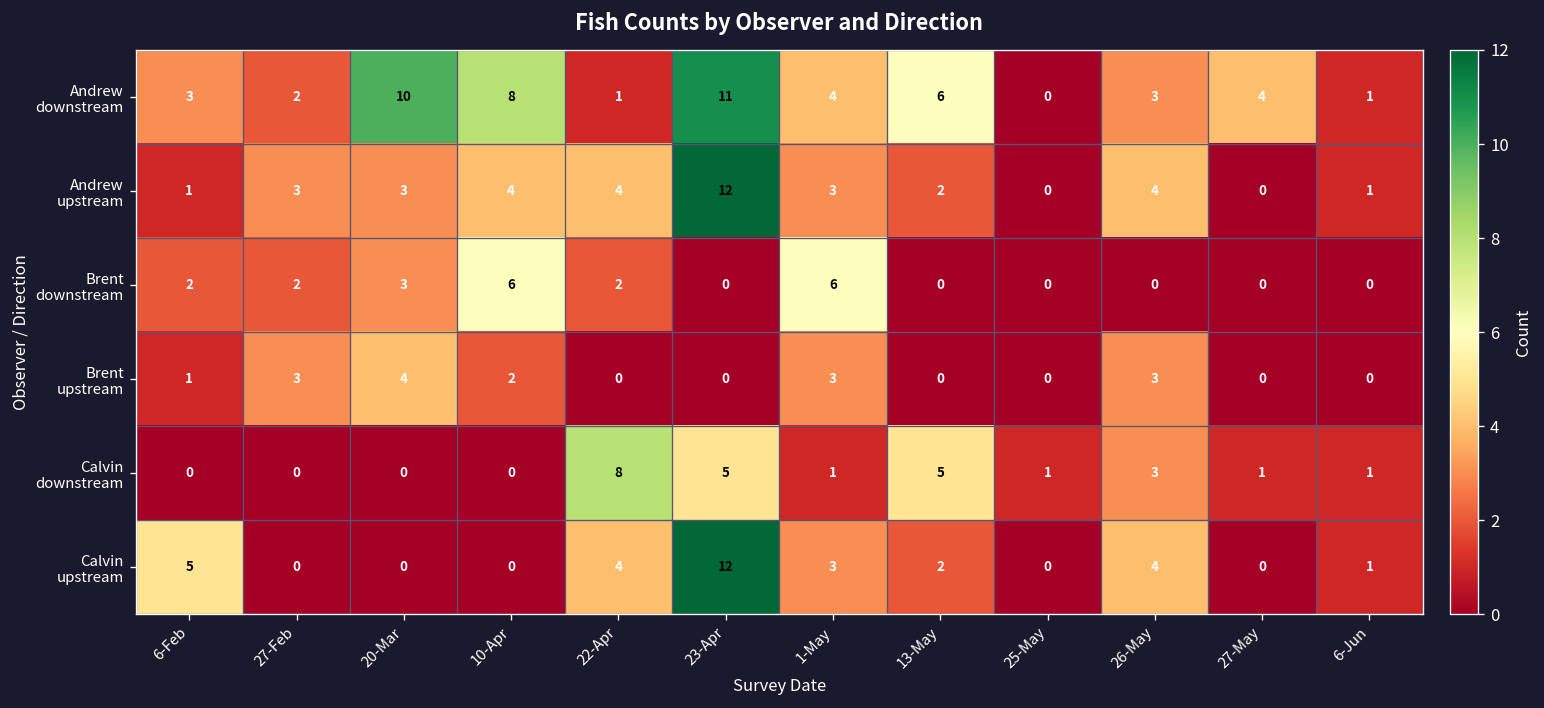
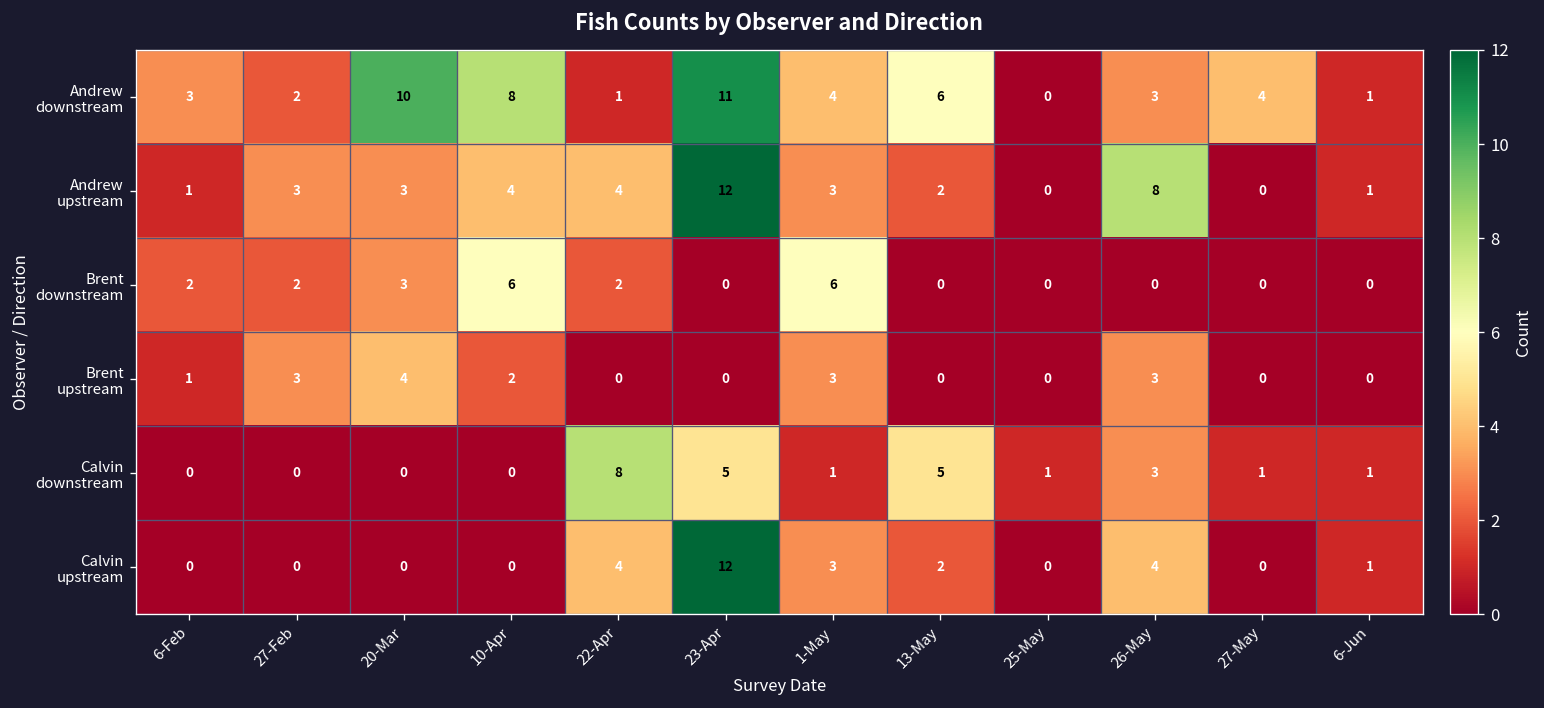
  {
    "Andrew downstream": {
      "6-Feb": 3,
      "27-Feb": 2,
      "20-Mar": 10,
      "10-Apr": 8,
      "22-Apr": 1,
      "23-Apr": 11,
      "1-May": 4,
      "13-May": 6,
      "25-May": 0,
      "26-May": 3,
      "27-May": 4,
      "6-Jun": 1
    },
    "Andrew upstream": {
      "6-Feb": 1,
      "27-Feb": 3,
      "20-Mar": 3,
      "10-Apr": 4,
      "22-Apr": 4,
      "23-Apr": 12,
      "1-May": 3,
      "13-May": 2,
      "25-May": 0,
-     "26-May": 4,
+     "26-May": 8,
      "27-May": 0,
      "6-Jun": 1
    },
    "Brent downstream": {
      "6-Feb": 2,
      "27-Feb": 2,
      "20-Mar": 3,
      "10-Apr": 6,
      "22-Apr": 2,
      "23-Apr": 0,
      "1-May": 6,
      "13-May": 0,
      "25-May": 0,
      "26-May": 0,
      "27-May": 0,
      "6-Jun": 0
    },
    "Brent upstream": {
      "6-Feb": 1,
      "27-Feb": 3,
      "20-Mar": 4,
      "10-Apr": 2,
      "22-Apr": 0,
      "23-Apr": 0,
      "1-May": 3,
      "13-May": 0,
      "25-May": 0,
      "26-May": 3,
      "27-May": 0,
      "6-Jun": 0
    },
    "Calvin downstream": {
      "6-Feb": 0,
      "27-Feb": 0,
      "20-Mar": 0,
      "10-Apr": 0,
      "22-Apr": 8,
      "23-Apr": 5,
      "1-May": 1,
      "13-May": 5,
      "25-May": 1,
      "26-May": 3,
      "27-May": 1,
      "6-Jun": 1
    },
    "Calvin upstream": {
-     "6-Feb": 5,
+     "6-Feb": 0,
      "27-Feb": 0,
      "20-Mar": 0,
      "10-Apr": 0,
      "22-Apr": 4,
      "23-Apr": 12,
      "1-May": 3,
      "13-May": 2,
      "25-May": 0,
      "26-May": 4,
      "27-May": 0,
      "6-Jun": 1
    }
  }
